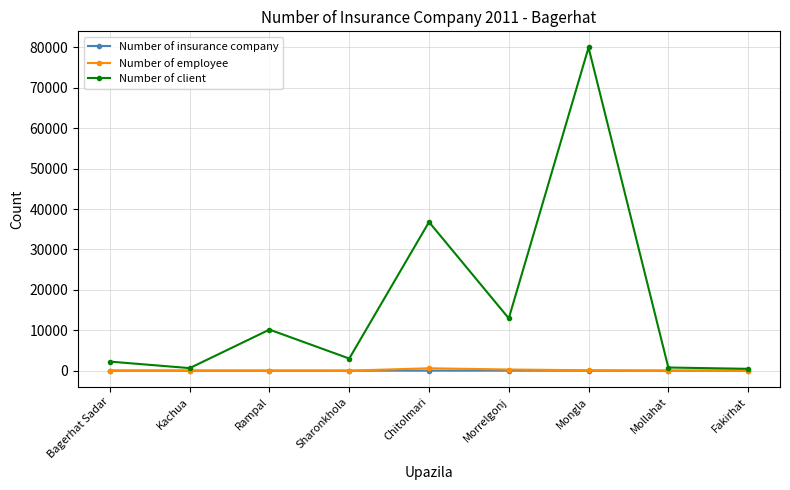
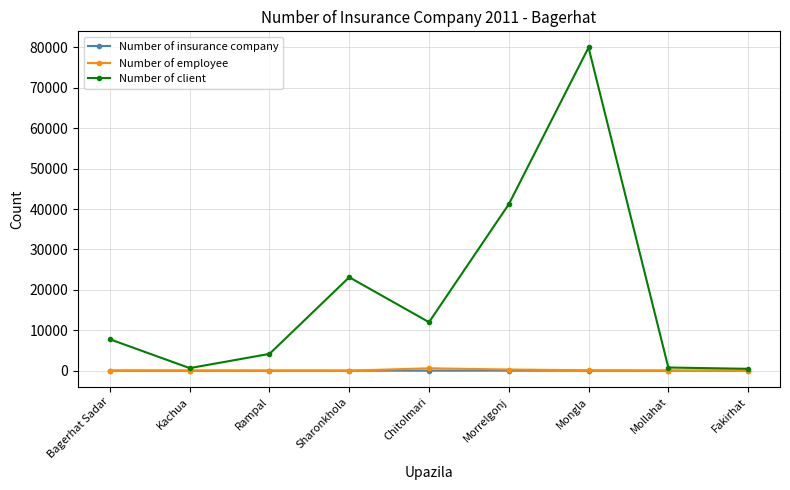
  {
    "Number of client": {
-     "Bagerhat Sadar": 2000,
-     "Rampal": 10000,
-     "Sharonkhola": 3000,
-     "Chitolmari": 37000,
-     "Morrelgonj": 13000,
+     "Bagerhat Sadar": 8000,
+     "Rampal": 4000,
+     "Sharonkhola": 23000,
+     "Chitolmari": 12000,
+     "Morrelgonj": 41000,
      "Mongla": 80000,
      "Mollahat": 1000
    }
  }
